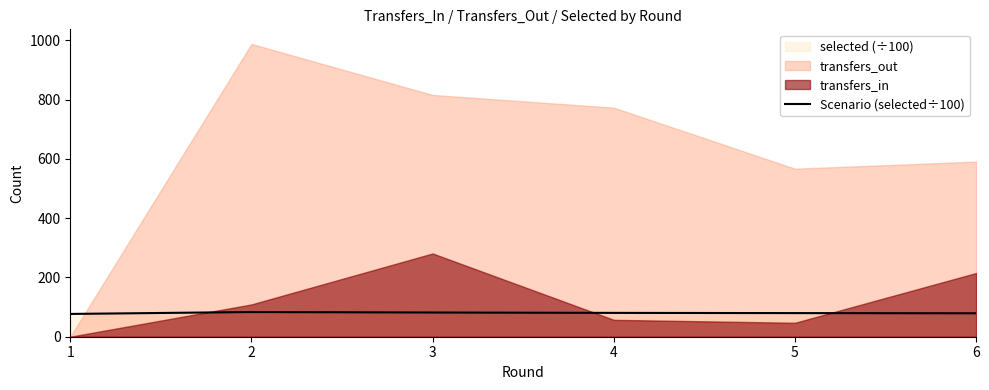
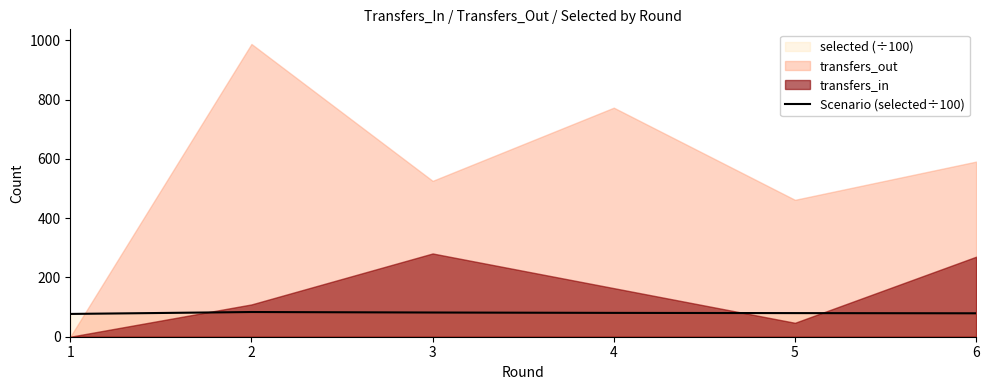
  {
    "selected (÷100)": {
      "1": 80,
      "2": 80,
      "3": 80,
      "4": 80,
      "5": 80,
      "6": 80
    },
    "transfers_out": {
      "2": 990,
-     "3": 820,
+     "3": 530,
      "4": 770,
-     "5": 570,
+     "5": 460,
      "6": 590
    },
    "transfers_in": {
      "2": 110,
      "3": 280,
-     "4": 60,
+     "4": 160,
      "5": 50,
-     "6": 220
+     "6": 270
    }
  }
